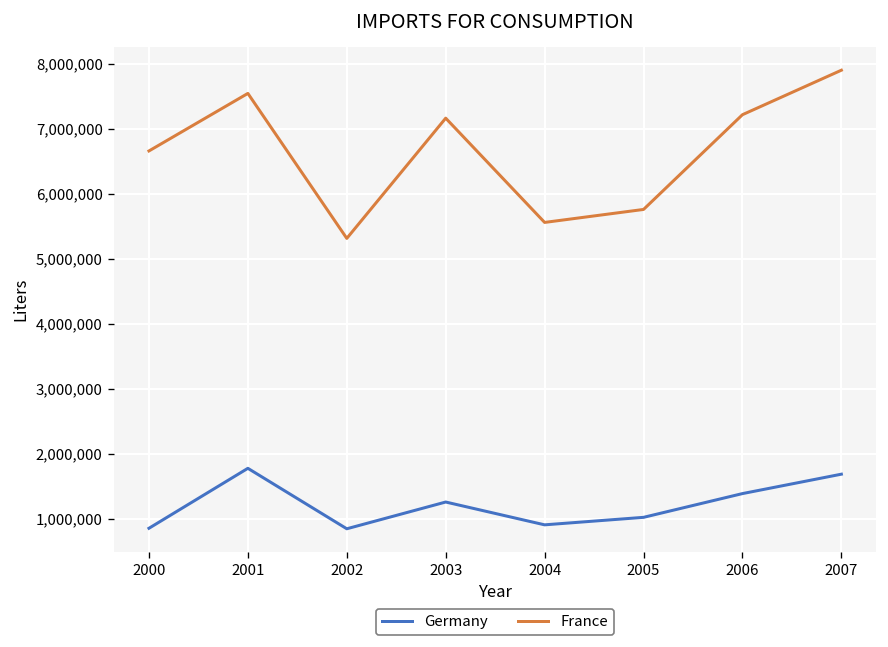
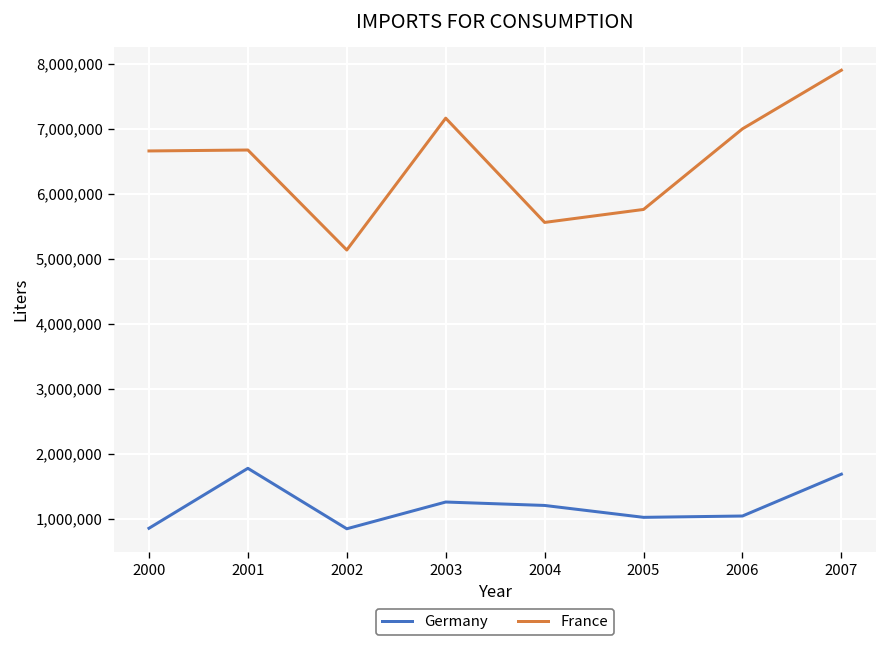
  {
    "Germany": {
      "2000": "900,000",
      "2001": "1,800,000",
      "2002": "800,000",
      "2003": "1,300,000",
-     "2004": "900,000",
+     "2004": "1,200,000",
      "2005": "1,000,000",
-     "2006": "1,400,000",
+     "2006": "1,000,000",
      "2007": "1,700,000"
    },
    "France": {
      "2000": "6,700,000",
-     "2001": "7,500,000",
-     "2002": "5,300,000",
+     "2001": "6,700,000",
+     "2002": "5,100,000",
      "2003": "7,200,000",
      "2004": "5,600,000",
      "2005": "5,800,000",
-     "2006": "7,200,000",
+     "2006": "7,000,000",
      "2007": "7,900,000"
    }
  }
